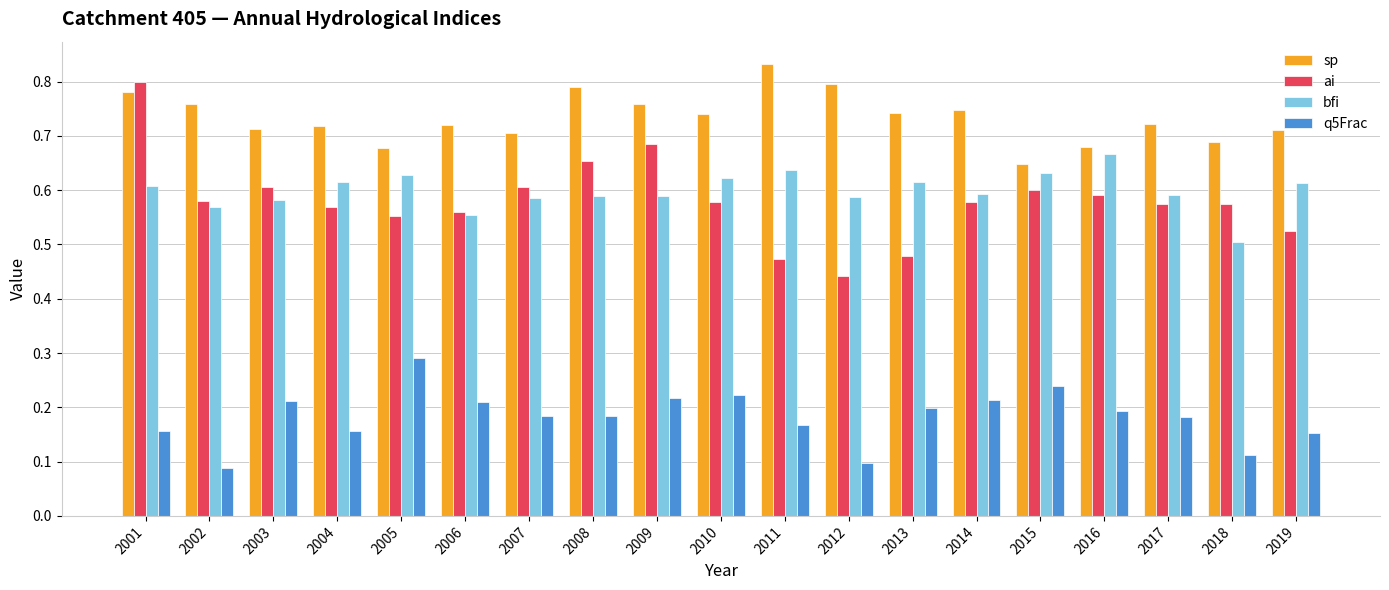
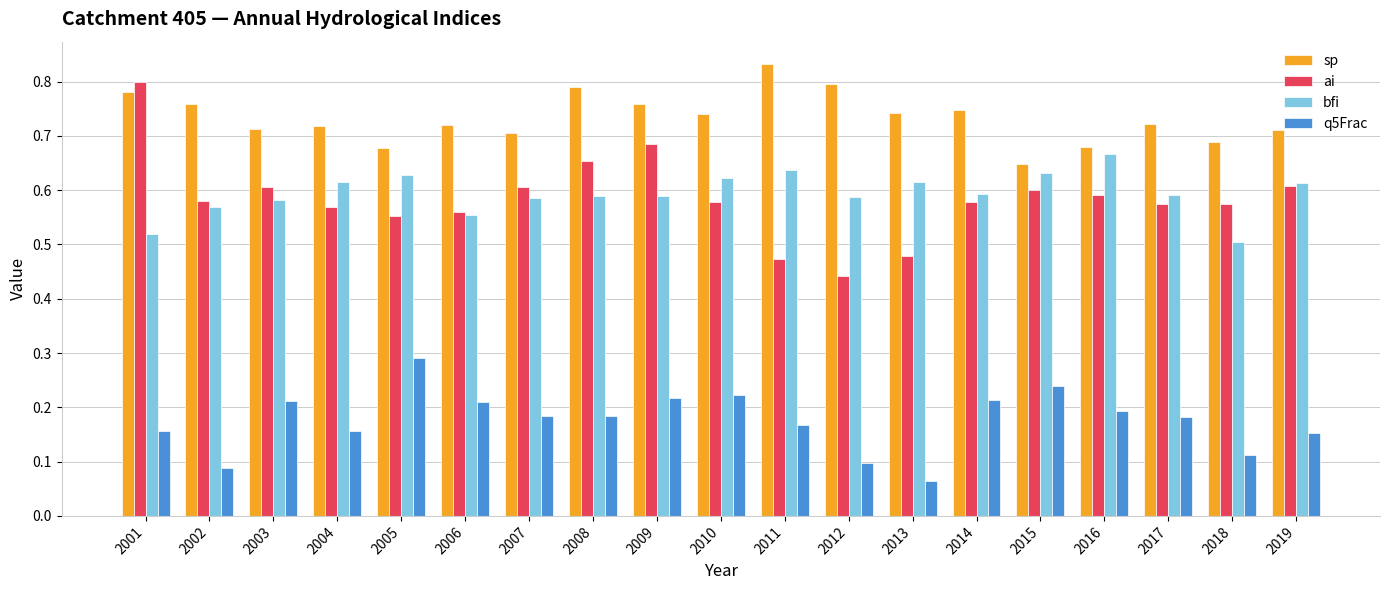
  {
    "sp": {
      "2001": 0.78,
      "2002": 0.76,
      "2003": 0.71,
      "2004": 0.72,
      "2005": 0.68,
      "2006": 0.72,
      "2007": 0.71,
      "2008": 0.79,
      "2009": 0.76,
      "2010": 0.74,
      "2011": 0.83,
      "2012": 0.80,
      "2013": 0.74,
      "2014": 0.75,
      "2015": 0.65,
      "2016": 0.68,
      "2017": 0.72,
      "2018": 0.69,
      "2019": 0.71
    },
    "ai": {
      "2001": 0.80,
      "2002": 0.58,
      "2003": 0.61,
      "2004": 0.57,
      "2005": 0.55,
      "2006": 0.56,
      "2007": 0.61,
      "2008": 0.65,
      "2009": 0.68,
      "2010": 0.58,
      "2011": 0.47,
      "2012": 0.44,
      "2013": 0.48,
      "2014": 0.58,
      "2015": 0.60,
      "2016": 0.59,
      "2017": 0.58,
      "2018": 0.57,
-     "2019": 0.53
+     "2019": 0.61
    },
    "bfi": {
-     "2001": 0.61,
+     "2001": 0.52,
      "2002": 0.57,
      "2003": 0.58,
      "2004": 0.61,
      "2005": 0.63,
      "2006": 0.55,
      "2007": 0.58,
      "2008": 0.59,
      "2009": 0.59,
      "2010": 0.62,
      "2011": 0.64,
      "2012": 0.59,
      "2013": 0.61,
      "2014": 0.59,
      "2015": 0.63,
      "2016": 0.67,
      "2017": 0.59,
      "2018": 0.51,
      "2019": 0.61
    },
    "q5Frac": {
      "2001": 0.16,
      "2002": 0.09,
      "2003": 0.21,
      "2004": 0.16,
      "2005": 0.29,
      "2006": 0.21,
      "2007": 0.18,
      "2008": 0.18,
      "2009": 0.22,
      "2010": 0.22,
      "2011": 0.17,
      "2012": 0.10,
-     "2013": 0.20,
+     "2013": 0.06,
      "2014": 0.21,
      "2015": 0.24,
      "2016": 0.19,
      "2017": 0.18,
      "2018": 0.11,
      "2019": 0.15
    }
  }
